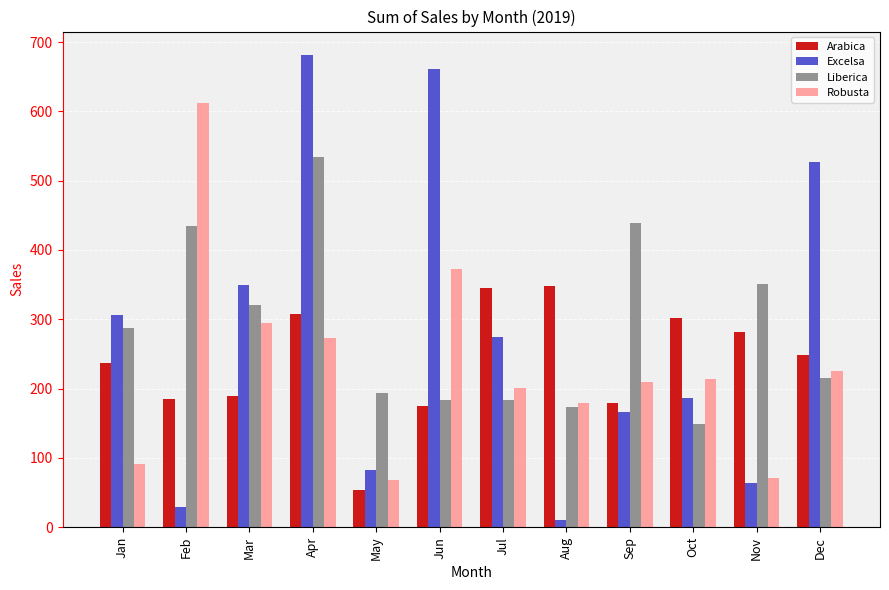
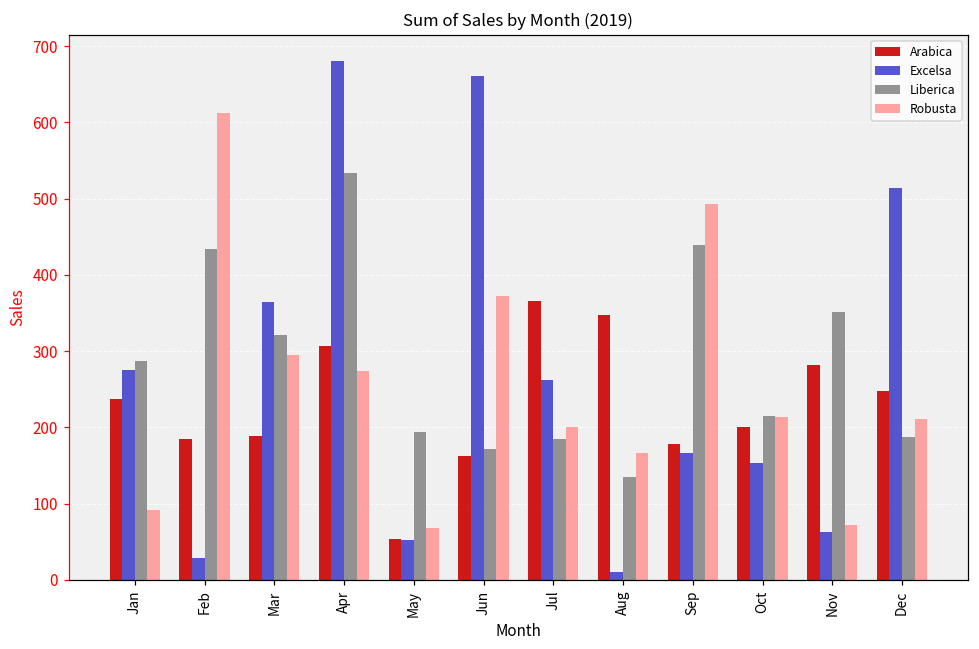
  {
    "Arabica": {
      "Jan": 240,
      "Feb": 180,
      "Mar": 190,
      "Apr": 310,
      "May": 50,
-     "Jun": 180,
-     "Jul": 350,
+     "Jun": 160,
+     "Jul": 370,
      "Aug": 350,
      "Sep": 180,
-     "Oct": 300,
+     "Oct": 200,
      "Nov": 280,
      "Dec": 250
    },
    "Excelsa": {
-     "Jan": 310,
+     "Jan": 280,
      "Feb": 30,
-     "Mar": 350,
+     "Mar": 360,
      "Apr": 680,
-     "May": 80,
+     "May": 50,
      "Jun": 660,
-     "Jul": 270,
+     "Jul": 260,
      "Aug": 10,
      "Sep": 170,
-     "Oct": 190,
+     "Oct": 150,
      "Nov": 60,
-     "Dec": 530
+     "Dec": 510
    },
    "Liberica": {
      "Jan": 290,
      "Feb": 430,
      "Mar": 320,
      "Apr": 530,
      "May": 190,
-     "Jun": 180,
+     "Jun": 170,
      "Jul": 180,
-     "Aug": 170,
+     "Aug": 130,
      "Sep": 440,
-     "Oct": 150,
+     "Oct": 220,
      "Nov": 350,
-     "Dec": 220
+     "Dec": 190
    },
    "Robusta": {
      "Jan": 90,
      "Feb": 610,
      "Mar": 290,
      "Apr": 270,
      "May": 70,
      "Jun": 370,
      "Jul": 200,
-     "Aug": 180,
-     "Sep": 210,
+     "Aug": 170,
+     "Sep": 490,
      "Oct": 210,
      "Nov": 70,
-     "Dec": 220
+     "Dec": 210
    }
  }
